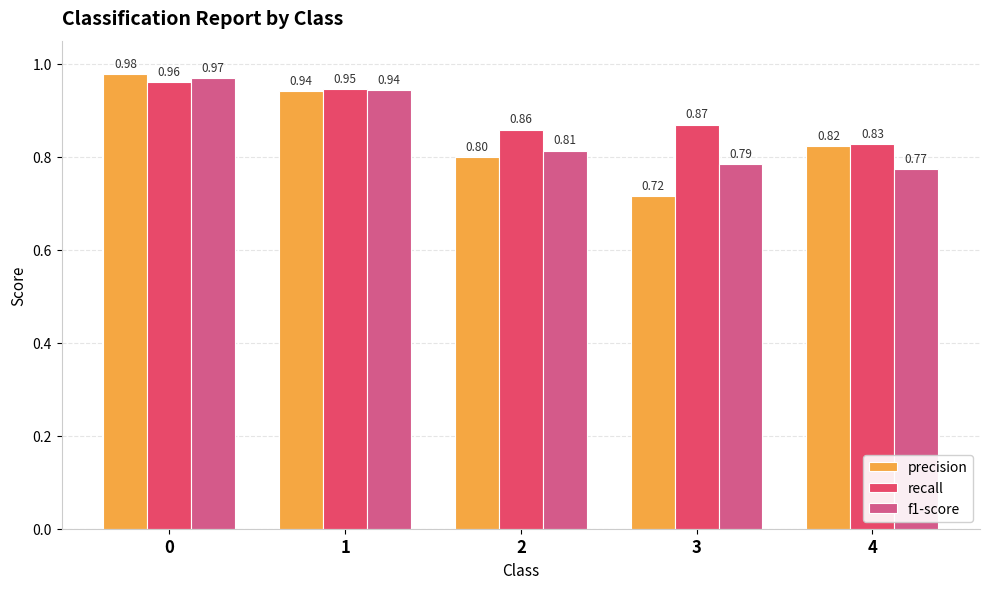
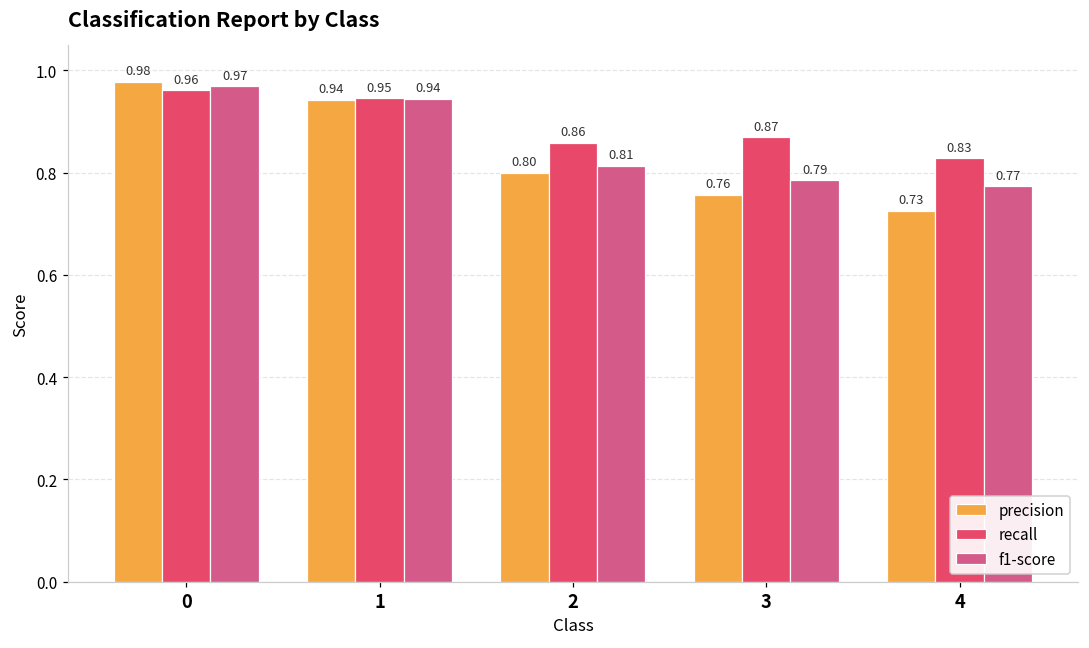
  {
    "precision": {
      "0": 0.98,
      "1": 0.94,
      "2": 0.80,
-     "3": 0.72,
-     "4": 0.82
+     "3": 0.76,
+     "4": 0.73
    }
  }
